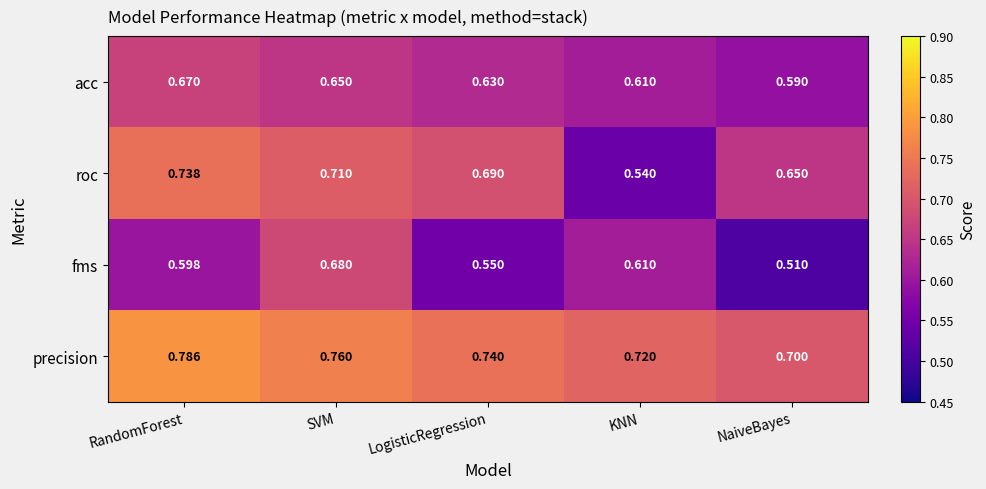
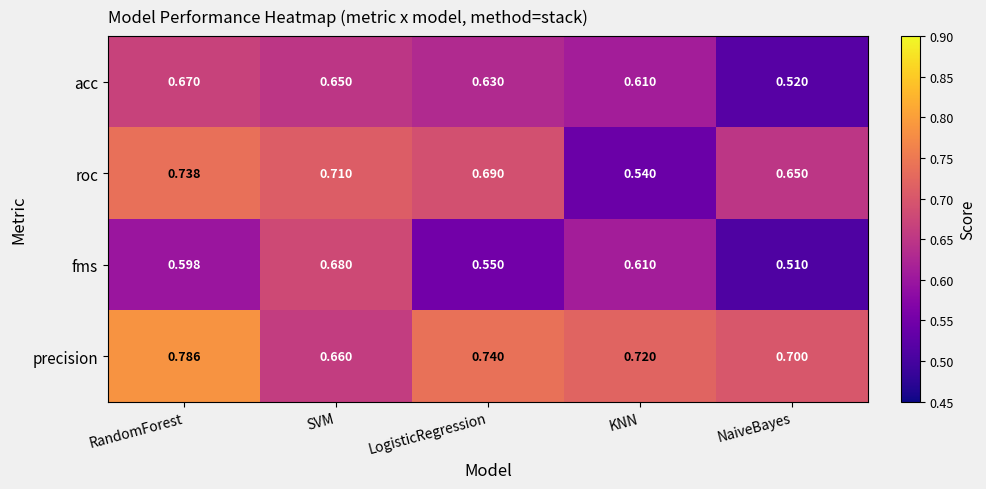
  {
    "acc": {
      "RandomForest": 0.670,
      "SVM": 0.650,
      "LogisticRegression": 0.630,
      "KNN": 0.610,
-     "NaiveBayes": 0.590
+     "NaiveBayes": 0.520
    },
    "roc": {
      "RandomForest": 0.738,
      "SVM": 0.710,
      "LogisticRegression": 0.690,
      "KNN": 0.540,
      "NaiveBayes": 0.650
    },
    "fms": {
      "RandomForest": 0.598,
      "SVM": 0.680,
      "LogisticRegression": 0.550,
      "KNN": 0.610,
      "NaiveBayes": 0.510
    },
    "precision": {
      "RandomForest": 0.786,
-     "SVM": 0.760,
+     "SVM": 0.660,
      "LogisticRegression": 0.740,
      "KNN": 0.720,
      "NaiveBayes": 0.700
    }
  }
